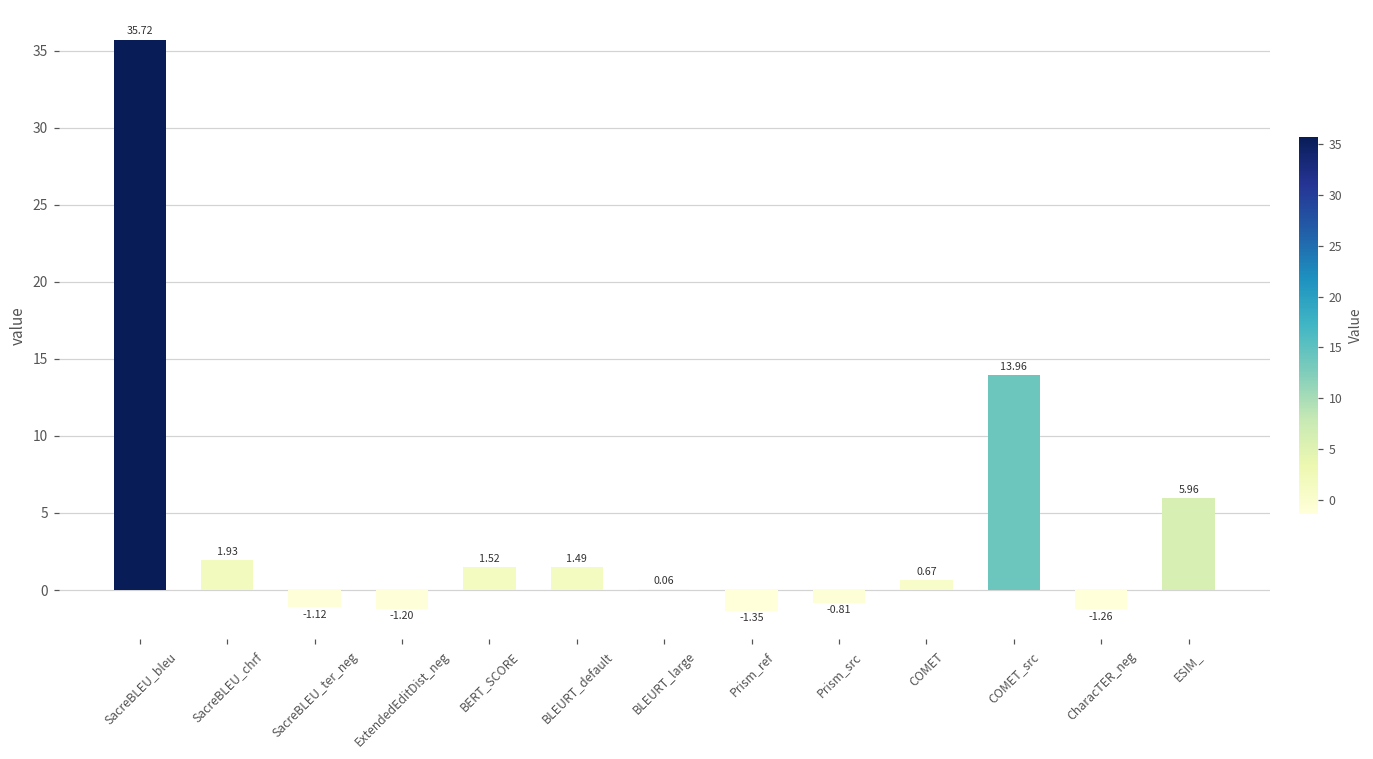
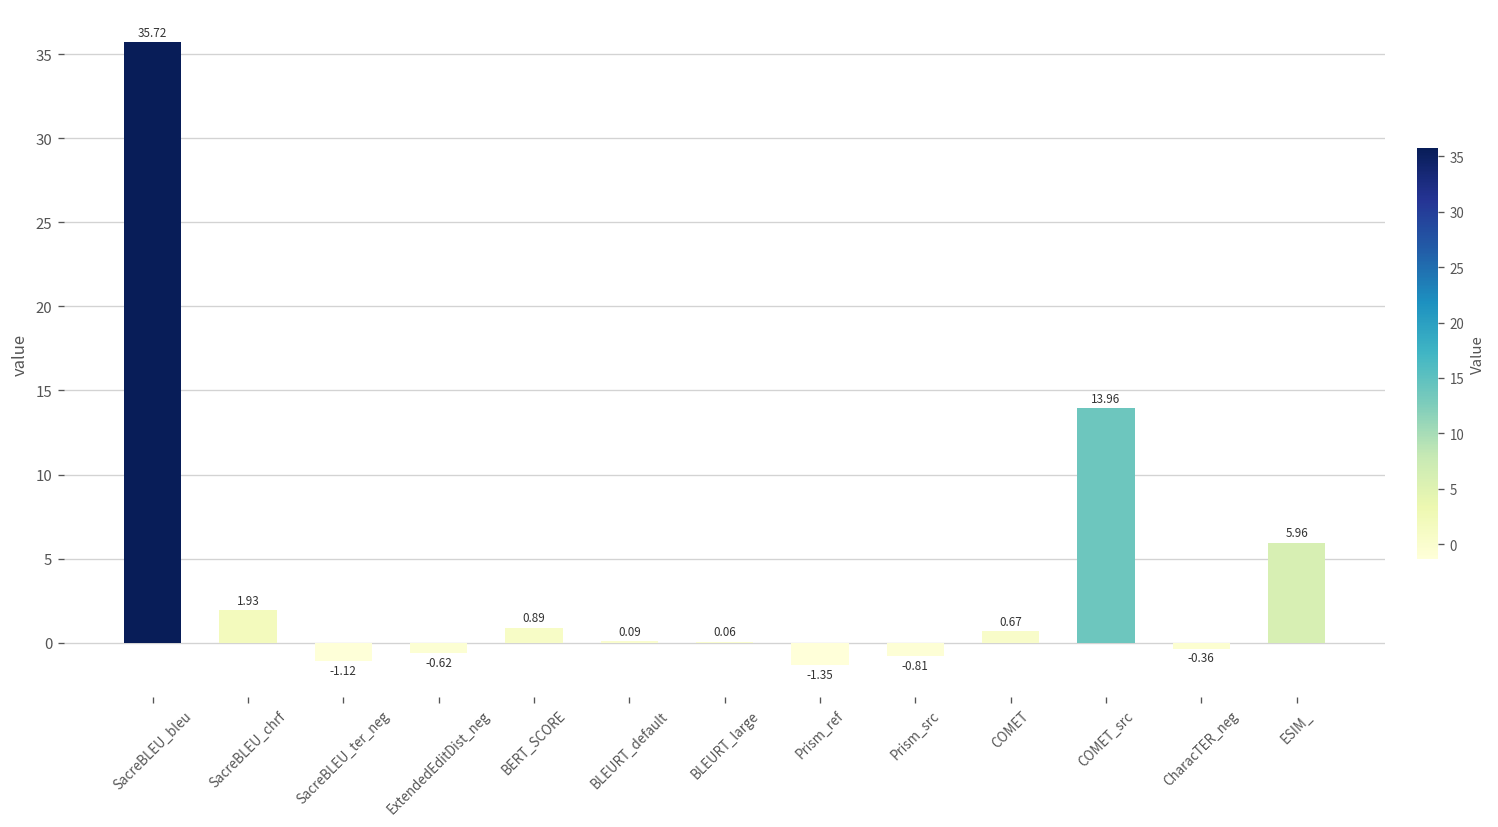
  {
    "SacreBLEU_bleu": 35.72,
    "SacreBLEU_chrf": 1.93,
    "SacreBLEU_ter_neg": -1.12,
-   "ExtendedEditDist_neg": -1.20,
-   "BERT_SCORE": 1.52,
-   "BLEURT_default": 1.49,
+   "ExtendedEditDist_neg": -0.62,
+   "BERT_SCORE": 0.89,
+   "BLEURT_default": 0.09,
    "BLEURT_large": 0.06,
    "Prism_ref": -1.35,
    "Prism_src": -0.81,
    "COMET": 0.67,
    "COMET_src": 13.96,
-   "CharacTER_neg": -1.26,
+   "CharacTER_neg": -0.36,
    "ESIM_": 5.96
  }
